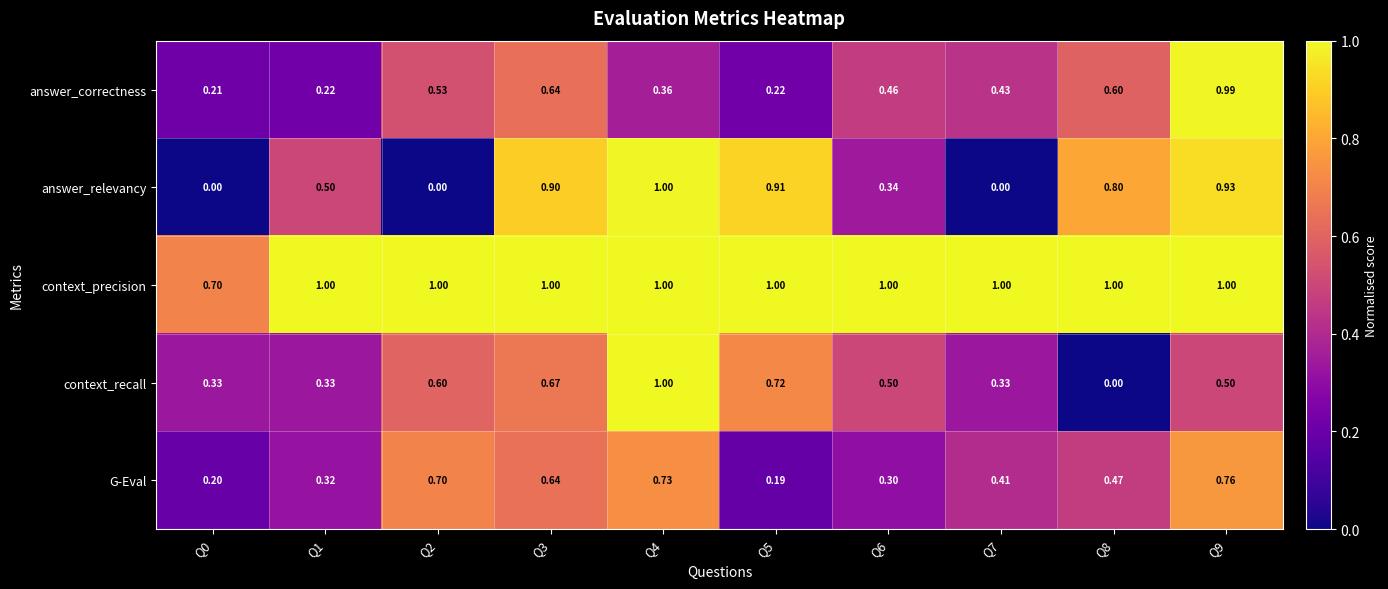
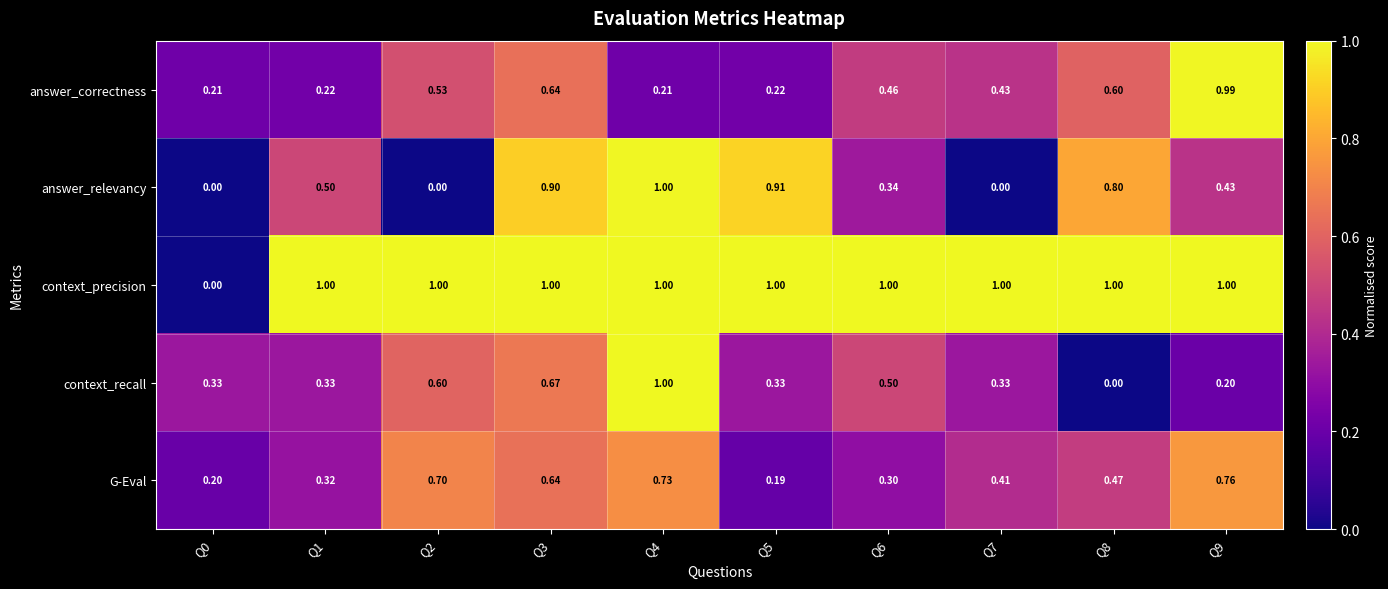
  {
    "answer_correctness": {
      "Q0": 0.21,
      "Q1": 0.22,
      "Q2": 0.53,
      "Q3": 0.64,
-     "Q4": 0.36,
+     "Q4": 0.21,
      "Q5": 0.22,
      "Q6": 0.46,
      "Q7": 0.43,
      "Q8": 0.60,
      "Q9": 0.99
    },
    "answer_relevancy": {
      "Q0": 0.00,
      "Q1": 0.50,
      "Q2": 0.00,
      "Q3": 0.90,
      "Q4": 1.00,
      "Q5": 0.91,
      "Q6": 0.34,
      "Q7": 0.00,
      "Q8": 0.80,
-     "Q9": 0.93
+     "Q9": 0.43
    },
    "context_precision": {
-     "Q0": 0.70,
+     "Q0": 0.00,
      "Q1": 1.00,
      "Q2": 1.00,
      "Q3": 1.00,
      "Q4": 1.00,
      "Q5": 1.00,
      "Q6": 1.00,
      "Q7": 1.00,
      "Q8": 1.00,
      "Q9": 1.00
    },
    "context_recall": {
      "Q0": 0.33,
      "Q1": 0.33,
      "Q2": 0.60,
      "Q3": 0.67,
      "Q4": 1.00,
-     "Q5": 0.72,
+     "Q5": 0.33,
      "Q6": 0.50,
      "Q7": 0.33,
      "Q8": 0.00,
-     "Q9": 0.50
+     "Q9": 0.20
    },
    "G-Eval": {
      "Q0": 0.20,
      "Q1": 0.32,
      "Q2": 0.70,
      "Q3": 0.64,
      "Q4": 0.73,
      "Q5": 0.19,
      "Q6": 0.30,
      "Q7": 0.41,
      "Q8": 0.47,
      "Q9": 0.76
    }
  }
